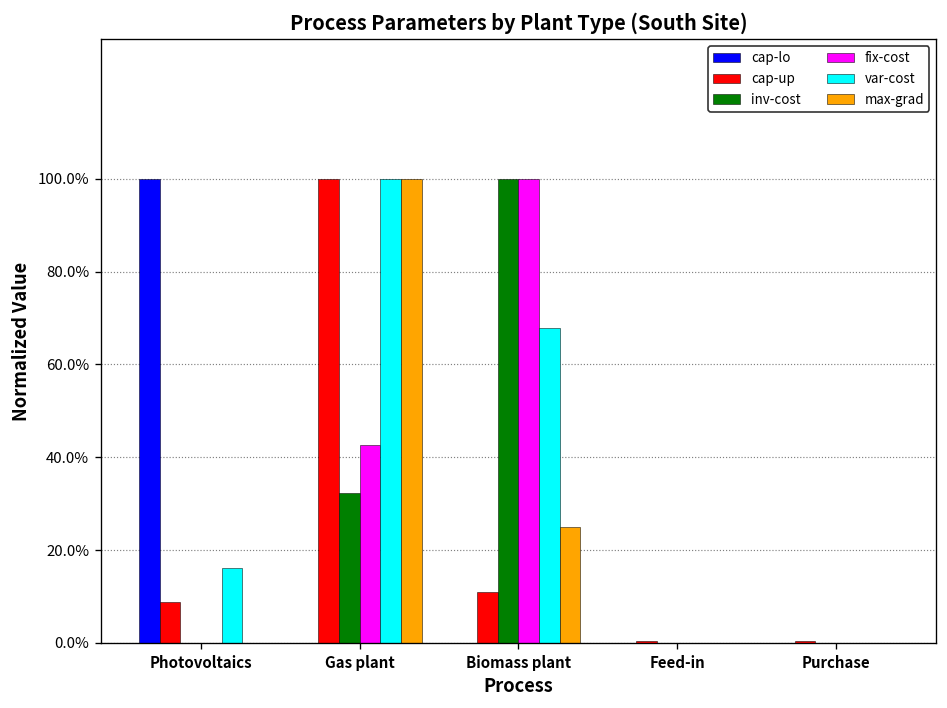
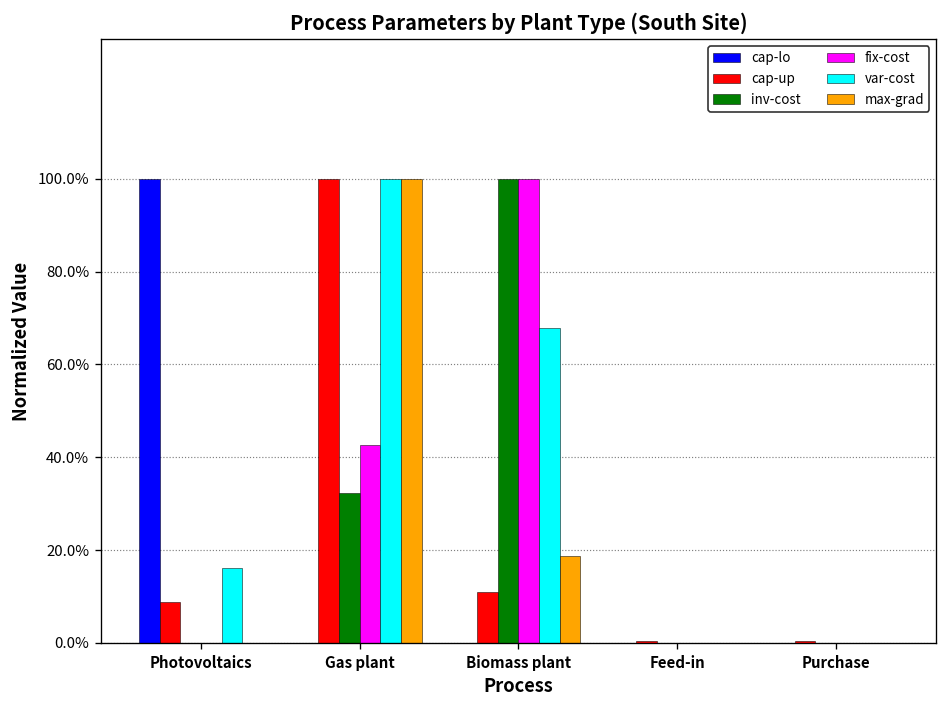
  {
    "cap-lo": {
      "Photovoltaics": "100%",
      "Gas plant": "0%",
      "Biomass plant": "0%",
      "Feed-in": "0%",
      "Purchase": "0%"
    },
    "cap-up": {
      "Photovoltaics": "9%",
      "Gas plant": "100%",
      "Biomass plant": "11%"
    },
    "inv-cost": {
      "Gas plant": "32%",
      "Biomass plant": "100%",
      "Feed-in": "0%",
      "Purchase": "0%"
    },
    "fix-cost": {
      "Gas plant": "43%",
      "Biomass plant": "100%"
    },
    "var-cost": {
      "Photovoltaics": "16%",
      "Gas plant": "100%",
      "Biomass plant": "68%",
      "Feed-in": "0%",
      "Purchase": "0%"
    },
    "max-grad": {
      "Photovoltaics": "0%",
      "Gas plant": "100%",
-     "Biomass plant": "25%",
+     "Biomass plant": "19%",
      "Feed-in": "0%",
      "Purchase": "0%"
    }
  }
